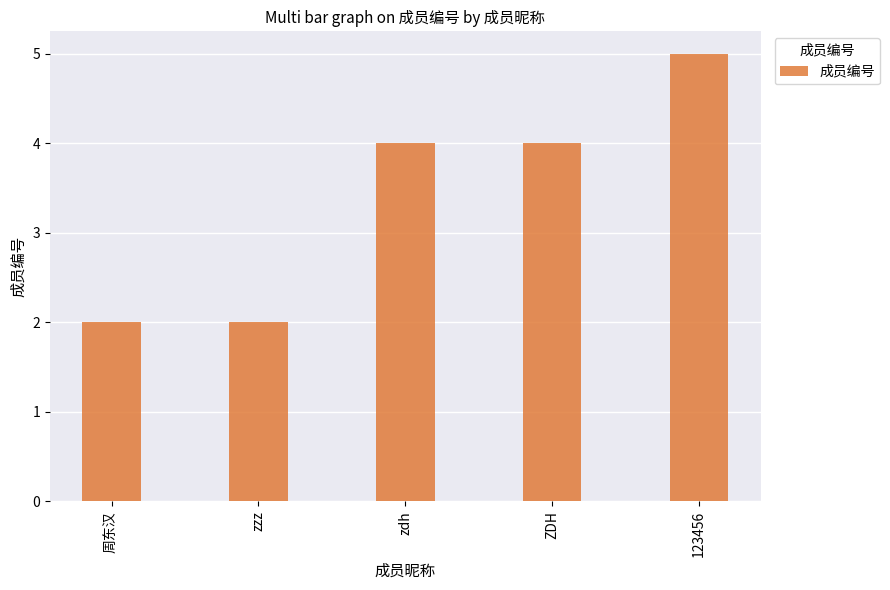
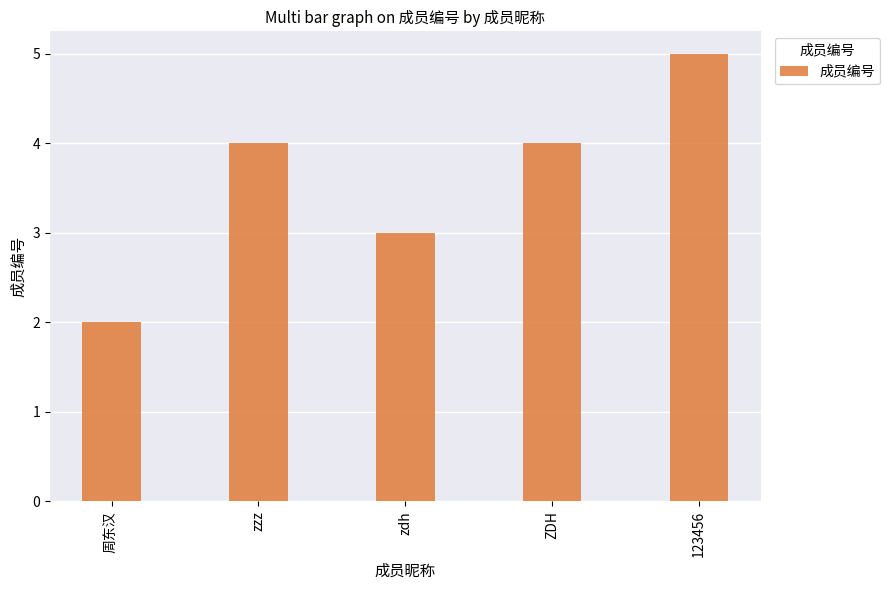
  {
    "周东汉": 2,
-   "zzz": 2,
-   "zdh": 4,
+   "zzz": 4,
+   "zdh": 3,
    "ZDH": 4,
    "123456": 5
  }
